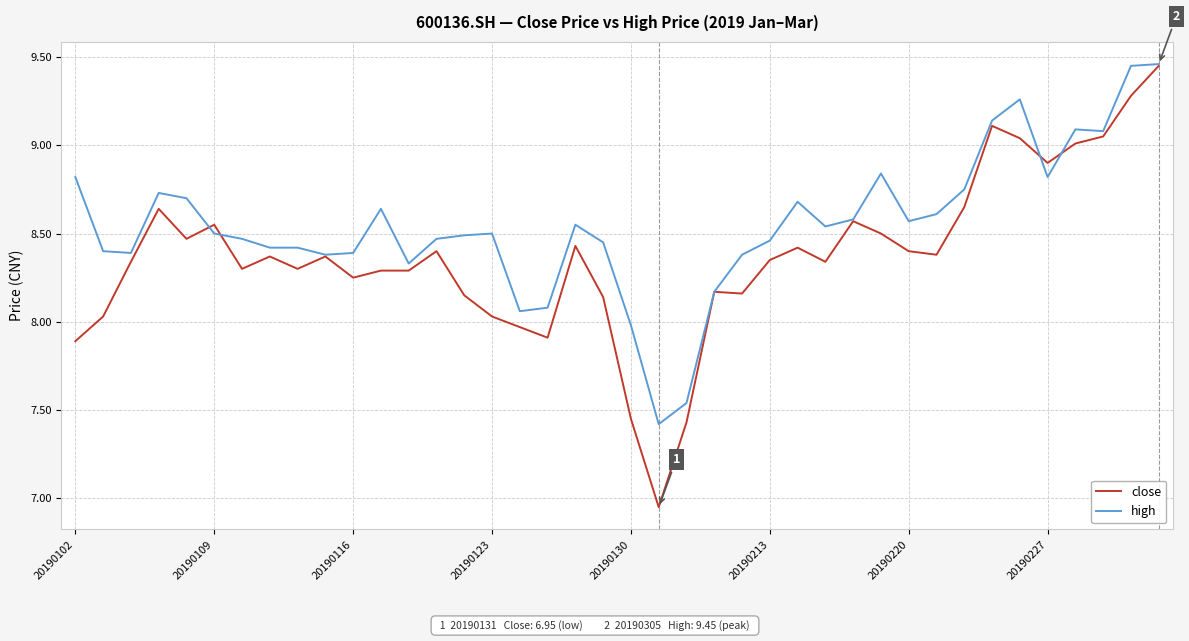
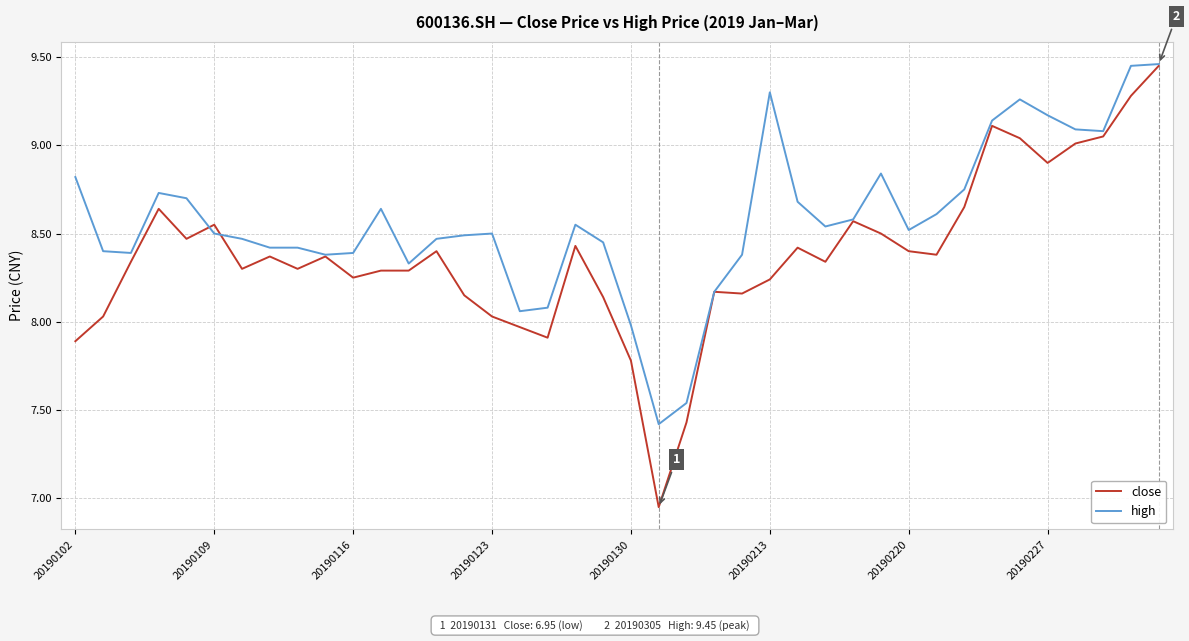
  {
    "close": {
      "20190102": 7.89,
      "20190109": 8.55,
      "20190116": 8.25,
      "20190123": 8.03,
-     "20190130": 7.45,
-     "20190213": 8.35,
+     "20190130": 7.78,
+     "20190213": 8.24,
      "20190220": 8.40,
      "20190227": 8.90
    },
    "high": {
      "20190102": 8.82,
      "20190109": 8.50,
      "20190116": 8.39,
      "20190123": 8.50,
      "20190130": 7.98,
-     "20190213": 8.46,
-     "20190220": 8.57,
-     "20190227": 8.82
+     "20190213": 9.30,
+     "20190220": 8.52,
+     "20190227": 9.17
    }
  }
